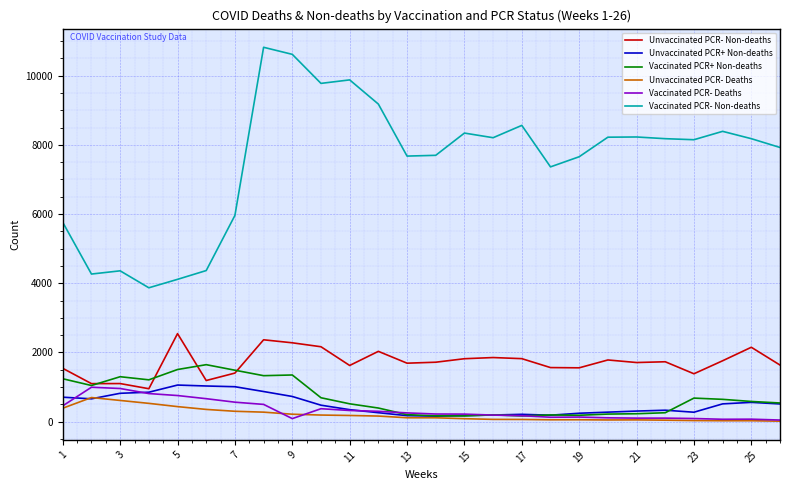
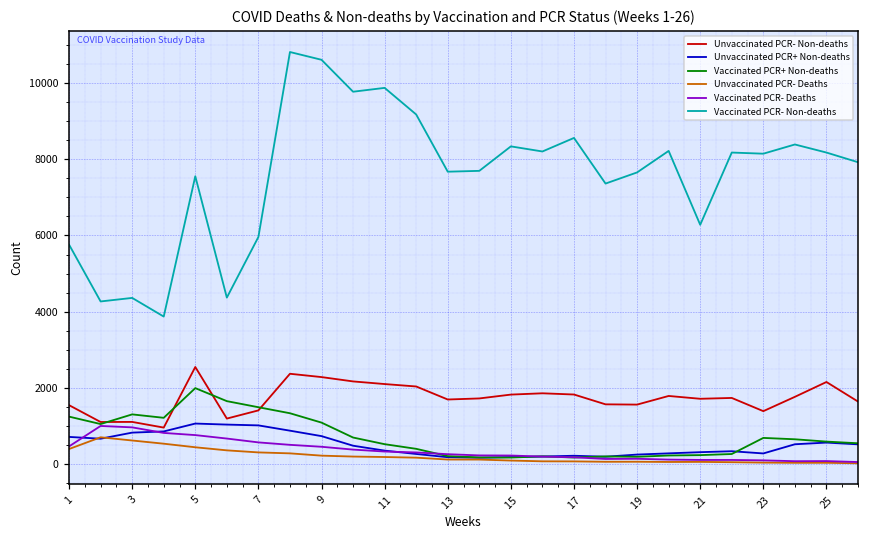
  {
    "Unvaccinated PCR- Non-deaths": {
      "1": 1500,
      "3": 1100,
      "5": 2500,
      "7": 1400,
      "9": 2300,
-     "11": 1600,
+     "11": 2100,
      "13": 1700,
      "15": 1800,
      "17": 1800,
      "19": 1600,
      "21": 1700,
      "23": 1400,
      "25": 2200
    },
    "Unvaccinated PCR+ Non-deaths": {
      "1": 700,
      "3": 800,
      "5": 1100,
      "7": 1000,
      "9": 700,
      "21": 300,
      "23": 300
    },
    "Vaccinated PCR+ Non-deaths": {
      "1": 1200,
      "3": 1300,
-     "5": 1500,
+     "5": 2000,
      "7": 1500,
-     "9": 1400,
+     "9": 1100,
      "11": 500,
      "21": 200,
      "23": 700
    },
    "Unvaccinated PCR- Deaths": {
      "3": 600,
      "5": 400,
      "7": 300,
      "9": 200,
      "11": 200,
      "15": 100,
      "17": 100,
      "19": 100
    },
    "Vaccinated PCR- Deaths": {
      "3": 1000,
      "5": 800,
      "7": 600,
-     "9": 100
+     "9": 400
    },
    "Vaccinated PCR- Non-deaths": {
      "1": 5800,
      "3": 4400,
-     "5": 4100,
+     "5": 7600,
      "7": 6000,
      "9": 10600,
      "11": 9900,
      "13": 7700,
      "15": 8300,
      "17": 8600,
      "19": 7700,
-     "21": 8200,
+     "21": 6300,
      "23": 8100,
      "25": 8200
    }
  }
